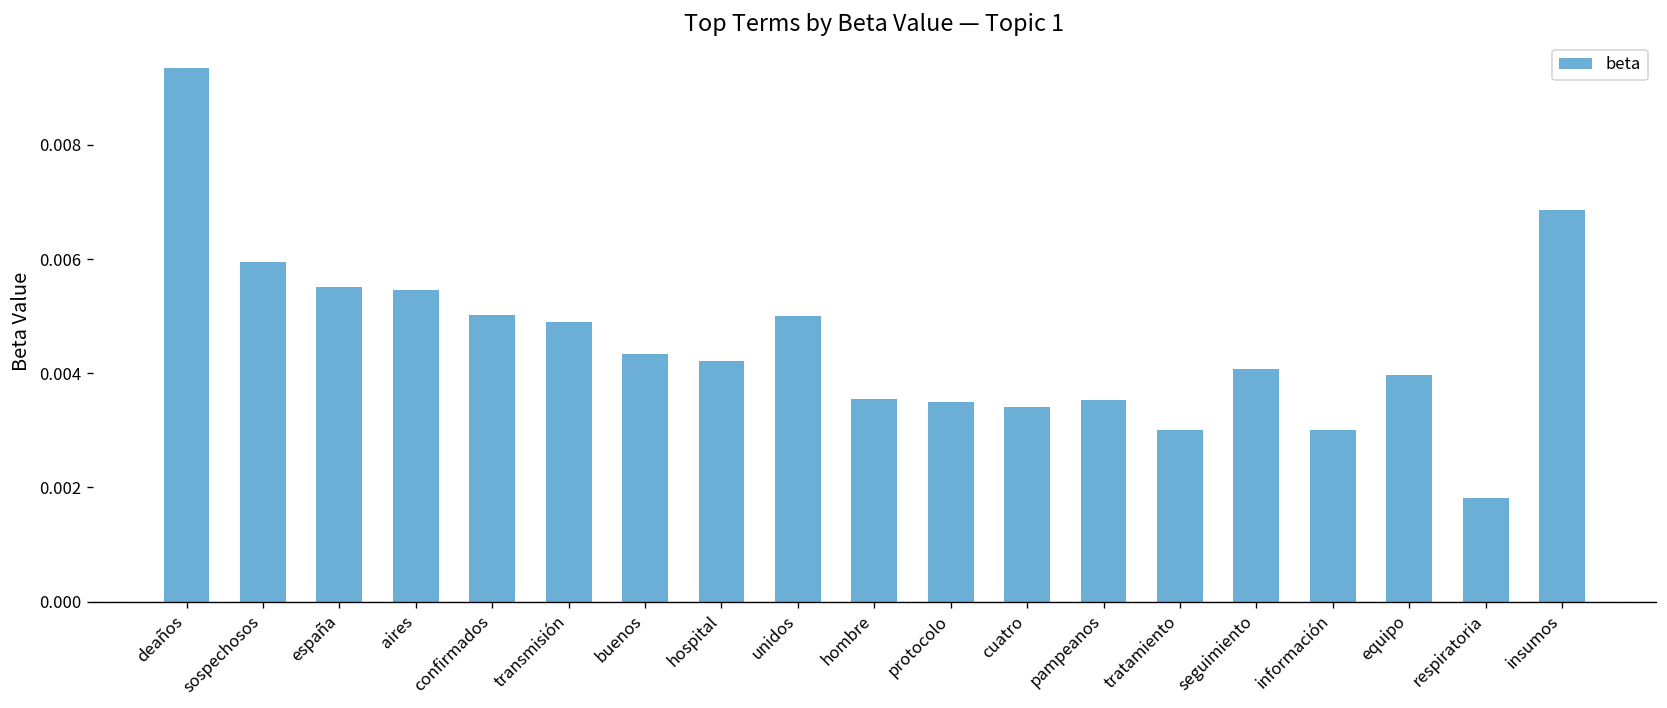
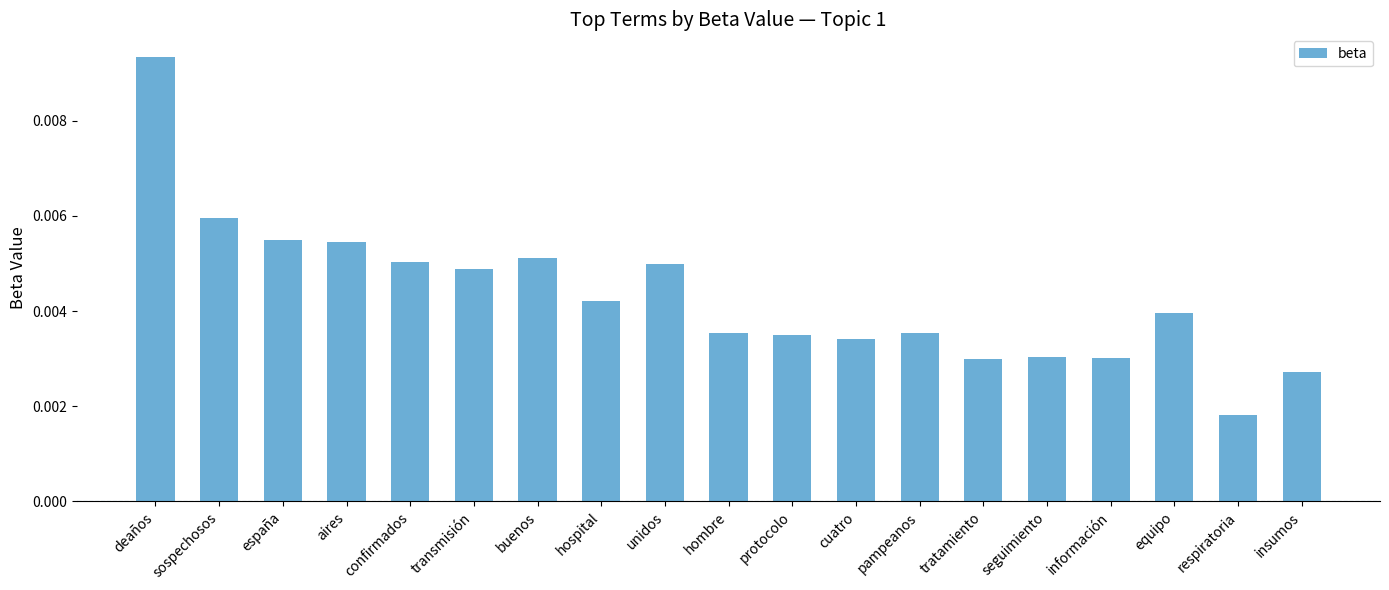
  {
    "deaños": 0.0093,
    "sospechosos": 0.0060,
    "españa": 0.0055,
    "aires": 0.0055,
    "confirmados": 0.0050,
    "transmisión": 0.0049,
-   "buenos": 0.0043,
+   "buenos": 0.0051,
    "hospital": 0.0042,
    "unidos": 0.0050,
    "hombre": 0.0035,
    "protocolo": 0.0035,
    "cuatro": 0.0034,
    "pampeanos": 0.0035,
    "tratamiento": 0.0030,
-   "seguimiento": 0.0041,
+   "seguimiento": 0.0030,
    "información": 0.0030,
    "equipo": 0.0040,
    "respiratoria": 0.0018,
-   "insumos": 0.0069
+   "insumos": 0.0027
  }
